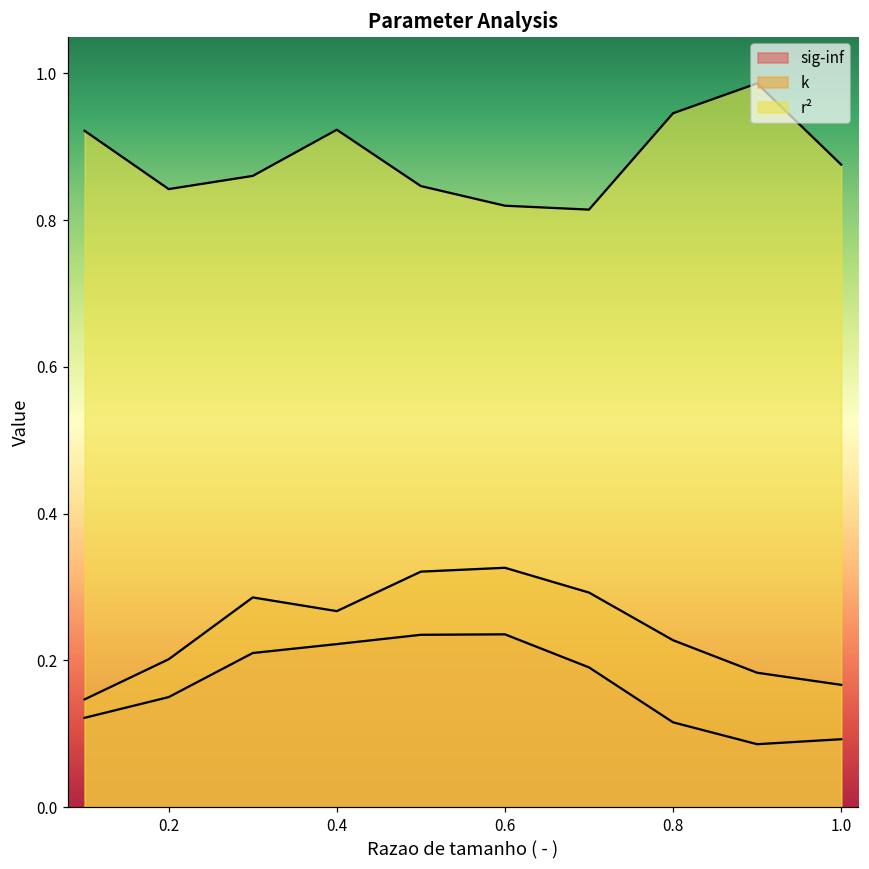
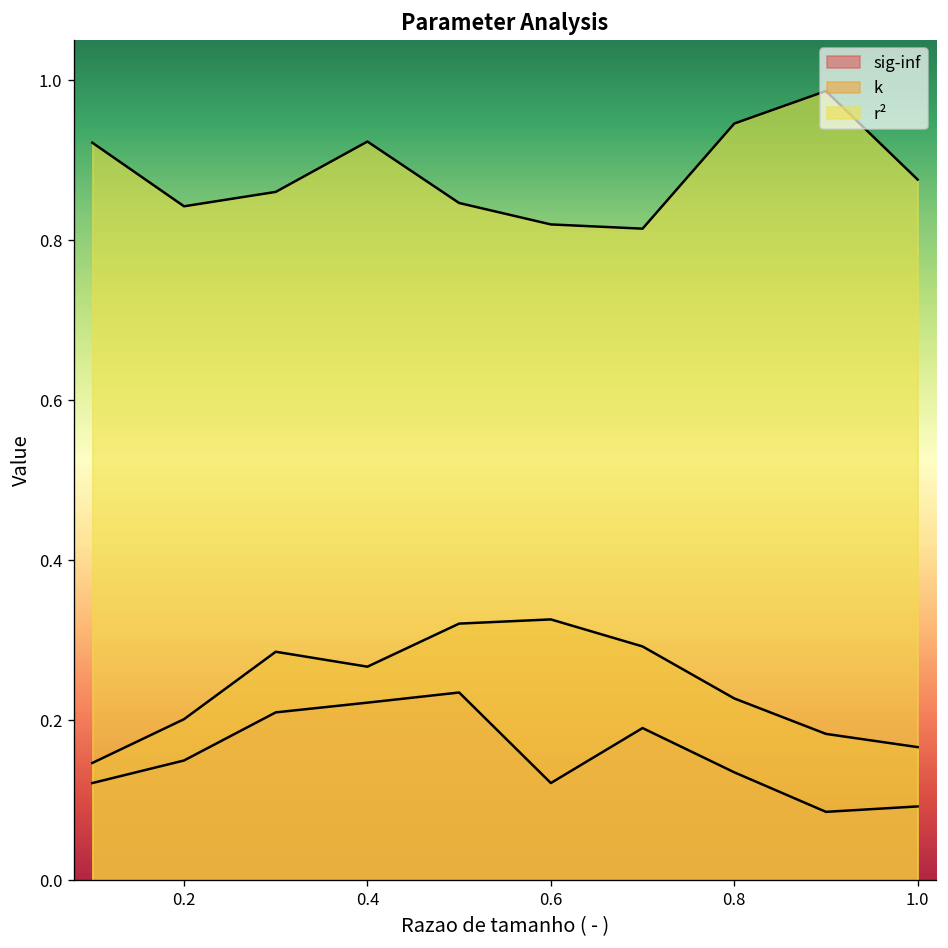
  {
    "sig-inf": {
      "0.2": 0.15,
      "0.4": 0.22,
-     "0.6": 0.24,
-     "0.8": 0.12,
+     "0.6": 0.12,
+     "0.8": 0.14,
      "1.0": 0.09
    }
  }
